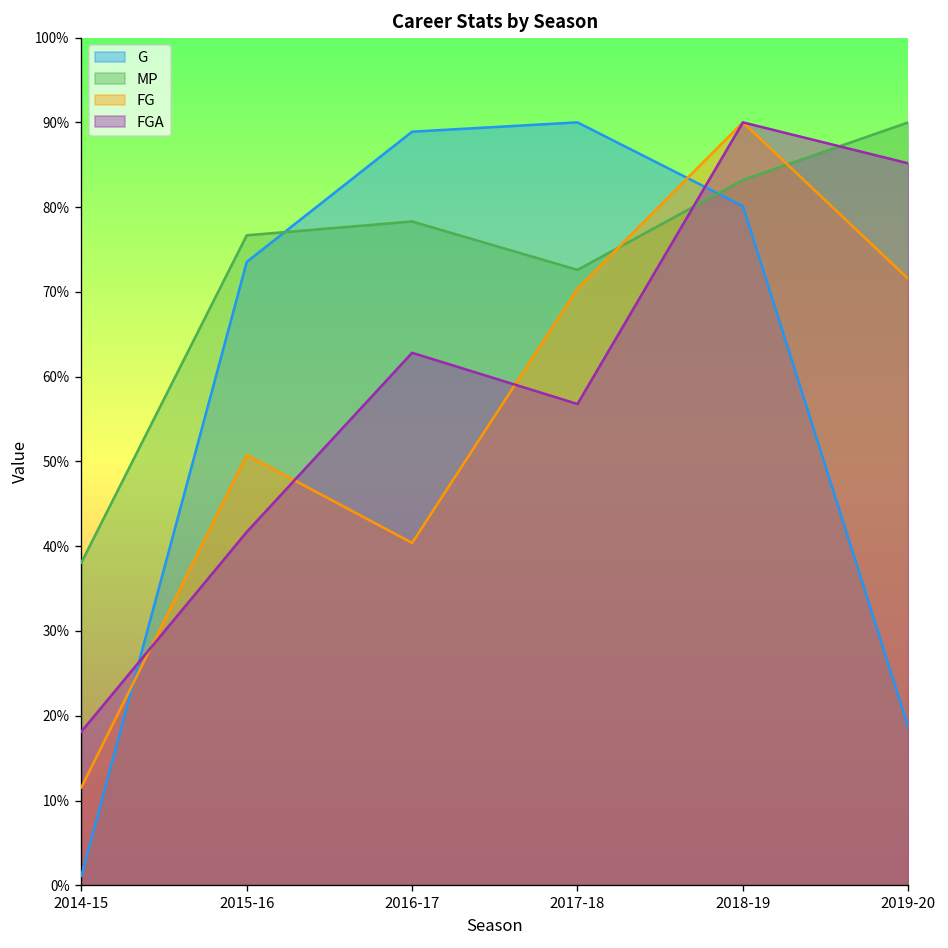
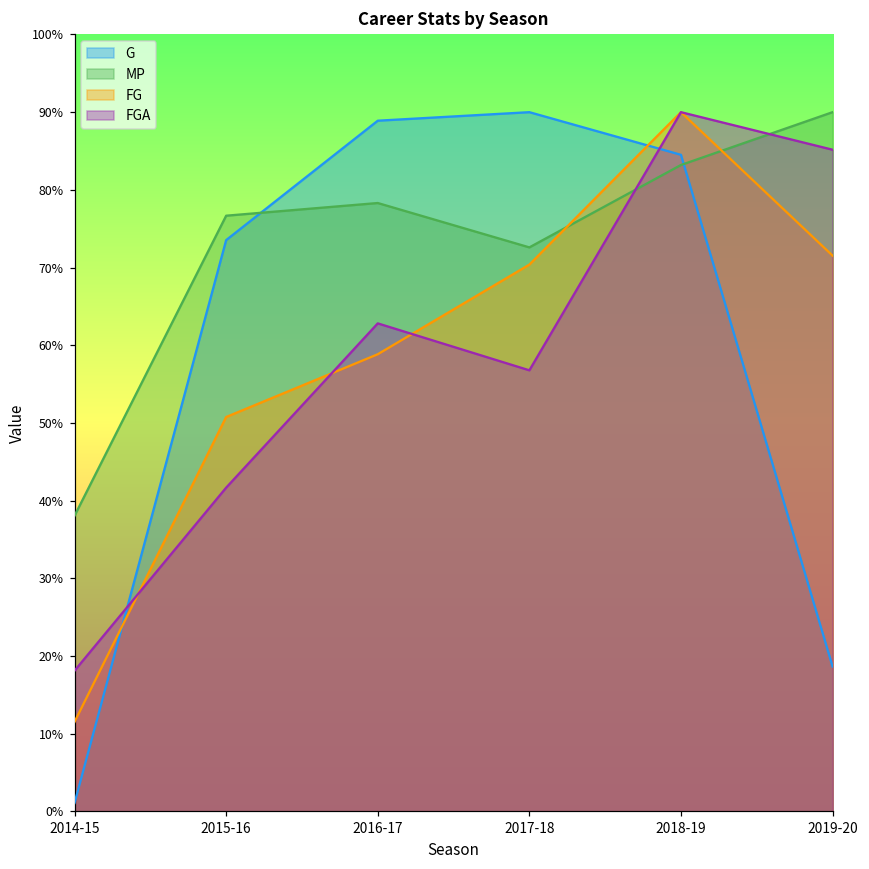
  {
    "G": {
      "2014-15": "1%",
      "2015-16": "74%",
      "2016-17": "89%",
      "2017-18": "90%",
-     "2018-19": "80%",
+     "2018-19": "85%",
      "2019-20": "19%"
    },
    "MP": {
      "2014-15": "38%",
      "2015-16": "77%",
      "2016-17": "78%",
      "2017-18": "73%",
      "2018-19": "83%",
      "2019-20": "90%"
    },
    "FG": {
      "2014-15": "12%",
      "2015-16": "51%",
-     "2016-17": "40%",
+     "2016-17": "59%",
      "2017-18": "70%",
      "2019-20": "72%"
    },
    "FGA": {
      "2014-15": "18%",
      "2015-16": "42%",
      "2016-17": "63%",
      "2017-18": "57%",
      "2019-20": "85%"
    }
  }
